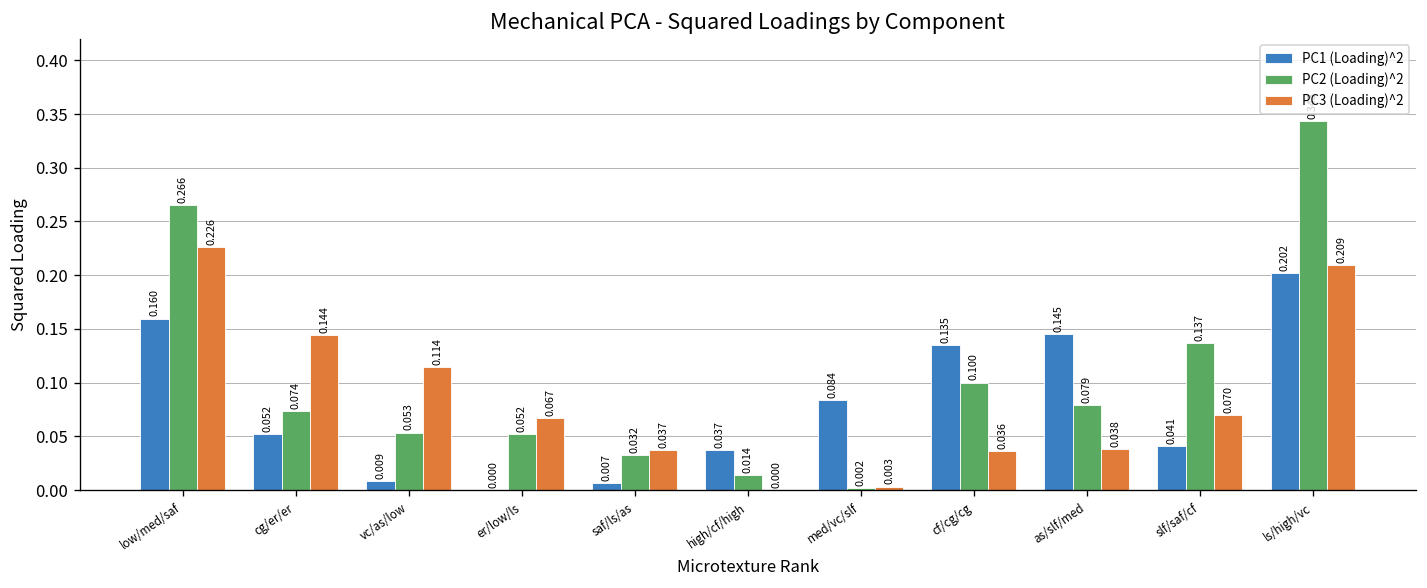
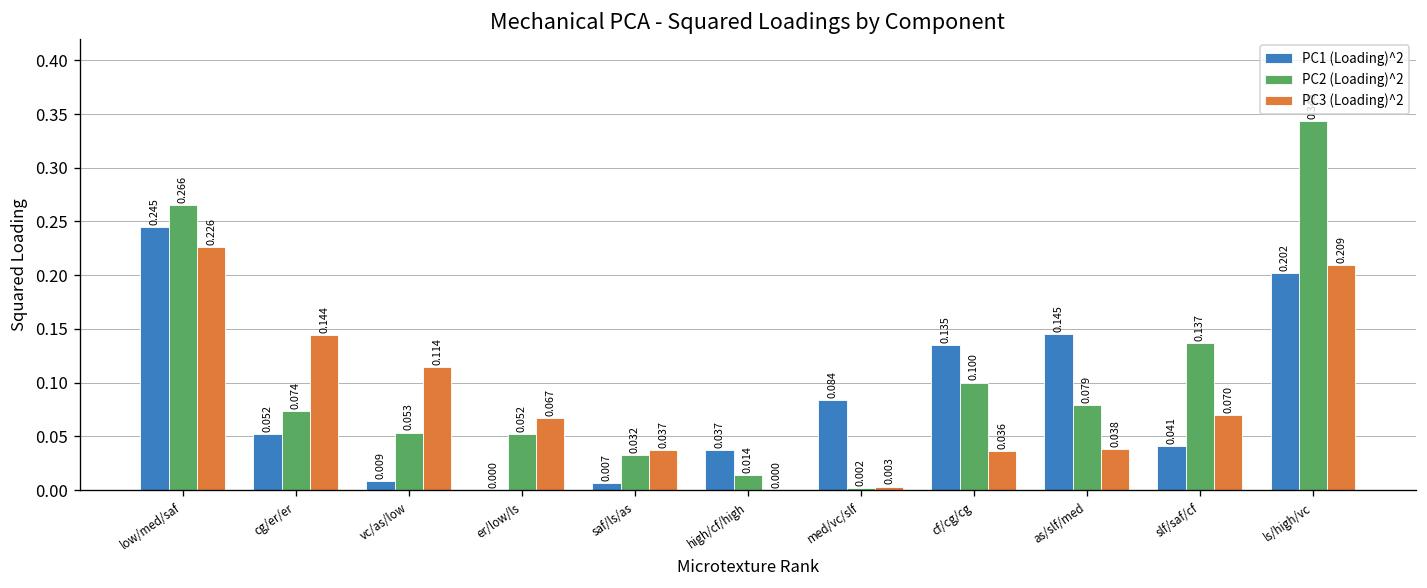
  {
    "PC1 (Loading)^2": {
-     "low/med/saf": 0.160,
+     "low/med/saf": 0.245,
      "cg/er/er": 0.052,
      "vc/as/low": 0.009,
      "er/low/ls": 0.000,
      "saf/ls/as": 0.007,
      "high/cf/high": 0.037,
      "med/vc/slf": 0.084,
      "cf/cg/cg": 0.135,
      "as/slf/med": 0.145,
      "slf/saf/cf": 0.041,
      "ls/high/vc": 0.202
    },
    "PC2 (Loading)^2": {
      "low/med/saf": 0.266,
      "cg/er/er": 0.074,
      "vc/as/low": 0.053,
      "er/low/ls": 0.052,
      "saf/ls/as": 0.032,
      "high/cf/high": 0.014,
      "med/vc/slf": 0.002,
      "cf/cg/cg": 0.100,
      "as/slf/med": 0.079,
      "slf/saf/cf": 0.137
    },
    "PC3 (Loading)^2": {
      "low/med/saf": 0.226,
      "cg/er/er": 0.144,
      "vc/as/low": 0.114,
      "er/low/ls": 0.067,
      "saf/ls/as": 0.037,
      "high/cf/high": 0.000,
      "med/vc/slf": 0.003,
      "cf/cg/cg": 0.036,
      "as/slf/med": 0.038,
      "slf/saf/cf": 0.070,
      "ls/high/vc": 0.209
    }
  }
